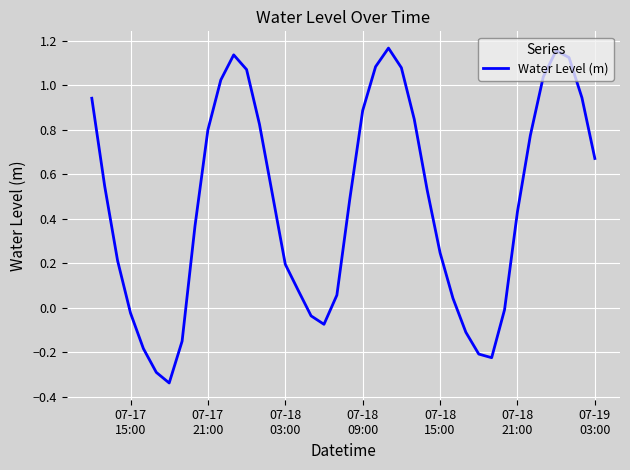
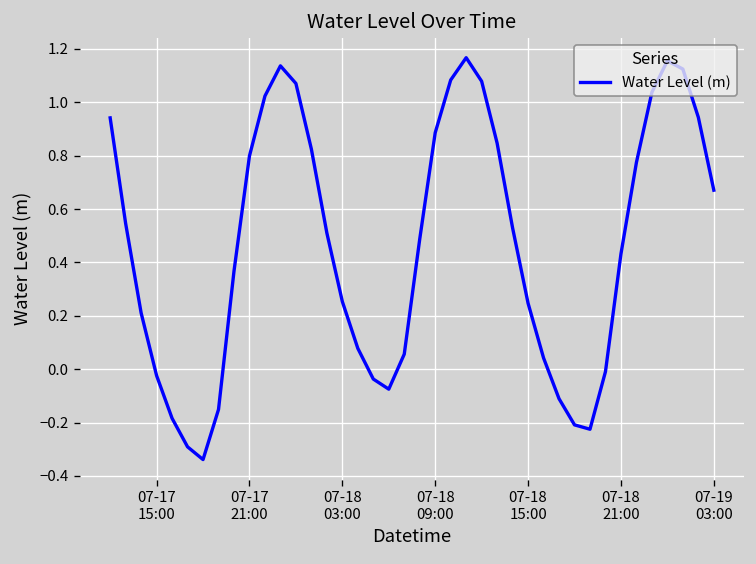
  {
    "07-17 15:00": -0.02,
    "07-17 21:00": 0.80,
-   "07-18 03:00": 0.20,
+   "07-18 03:00": 0.25,
    "07-18 09:00": 0.89,
    "07-18 15:00": 0.25,
    "07-18 21:00": 0.43,
    "07-19 03:00": 0.67
  }
